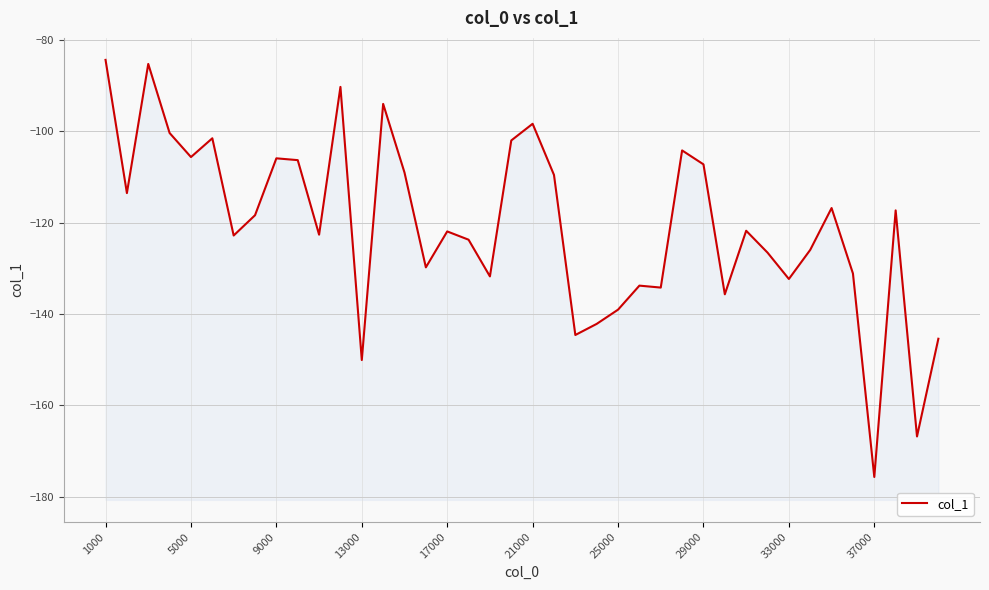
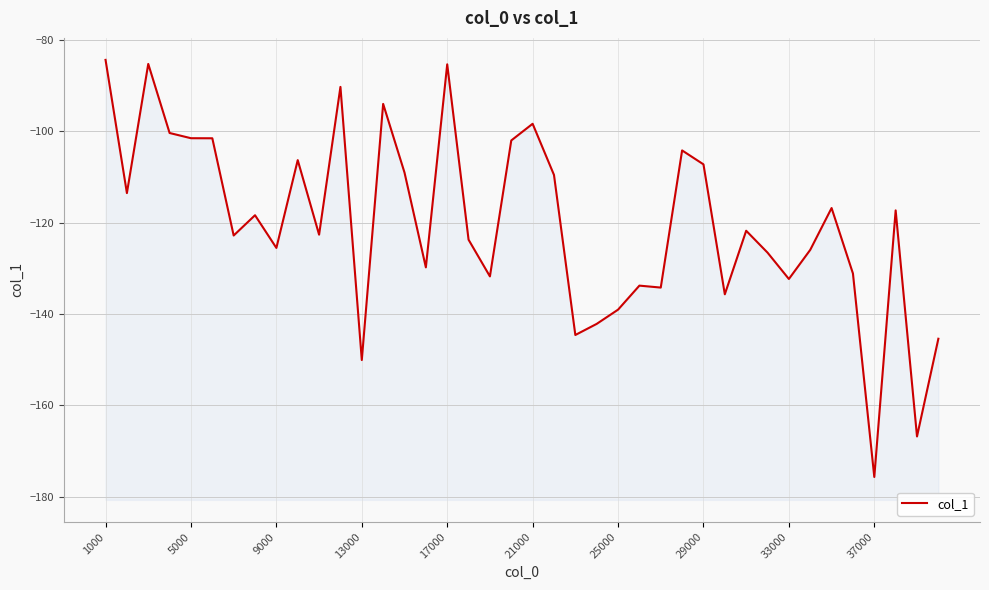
  {
    "1000": -84,
-   "5000": -106,
-   "9000": -106,
+   "5000": -102,
+   "9000": -126,
    "13000": -150,
-   "17000": -122,
+   "17000": -85,
    "21000": -98,
    "25000": -139,
    "29000": -107,
    "33000": -132,
    "37000": -176
  }
